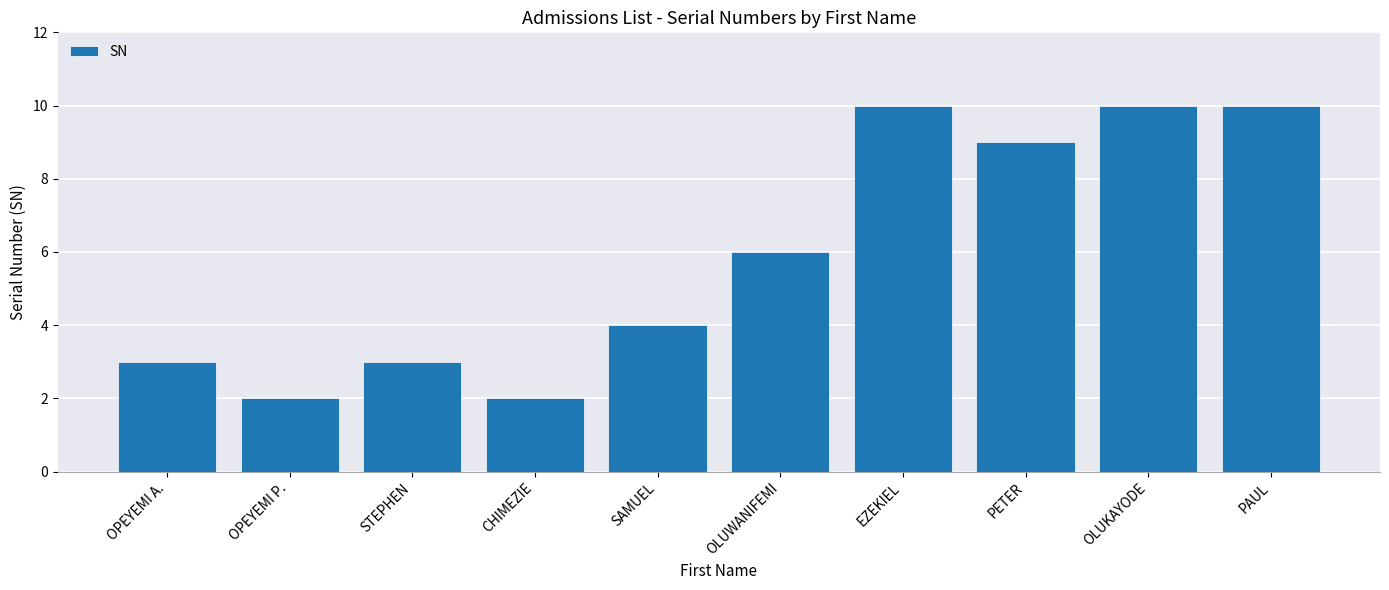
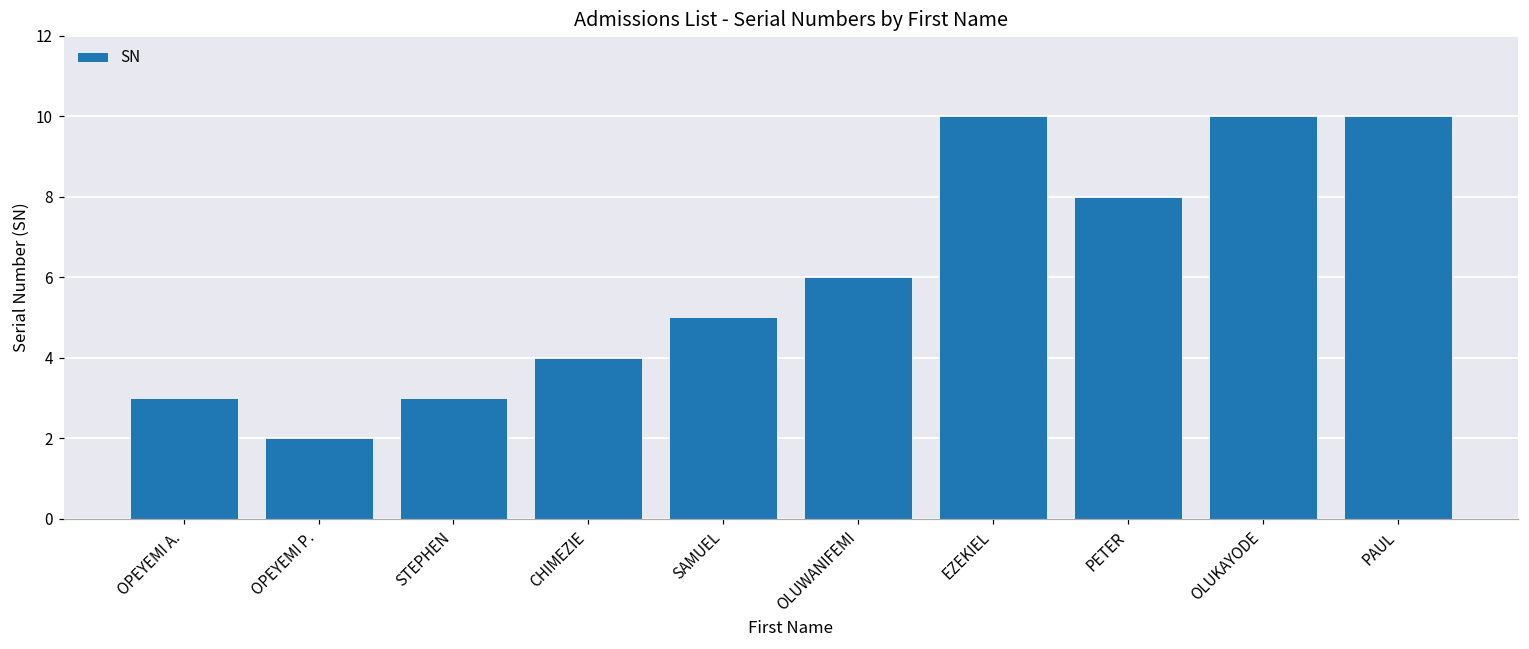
  {
    "OPEYEMI A.": 3,
    "OPEYEMI P.": 2,
    "STEPHEN": 3,
-   "CHIMEZIE": 2,
-   "SAMUEL": 4,
+   "CHIMEZIE": 4,
+   "SAMUEL": 5,
    "OLUWANIFEMI": 6,
    "EZEKIEL": 10,
-   "PETER": 9,
+   "PETER": 8,
    "OLUKAYODE": 10,
    "PAUL": 10
  }
